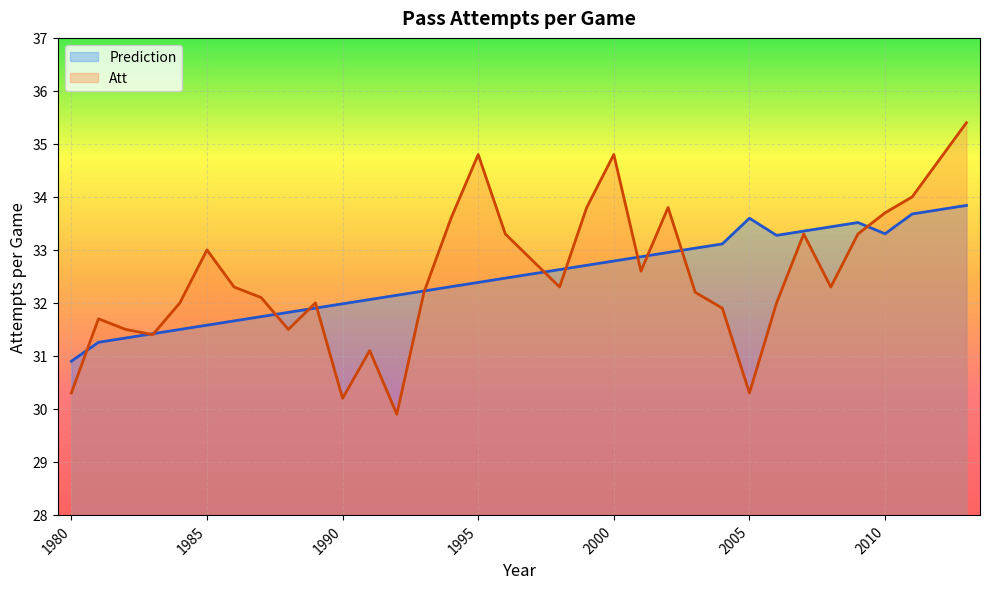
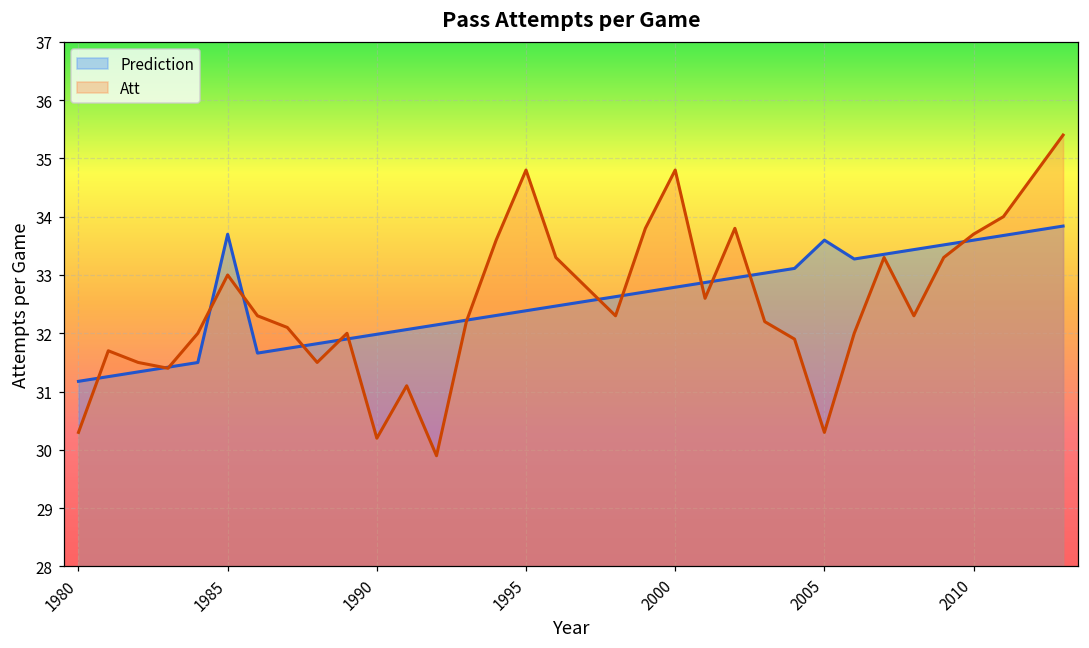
  {
    "Prediction": {
-     "1980": 30.9,
-     "1985": 31.6,
+     "1980": 31.2,
+     "1985": 33.7,
      "1990": 32.0,
      "1995": 32.4,
      "2000": 32.8,
      "2005": 33.6,
-     "2010": 33.3
+     "2010": 33.6
    },
    "Att": {
      "1980": 30.3,
      "1985": 33.0,
      "1990": 30.2,
      "1995": 34.8,
      "2000": 34.8,
      "2005": 30.3,
      "2010": 33.7
    }
  }
